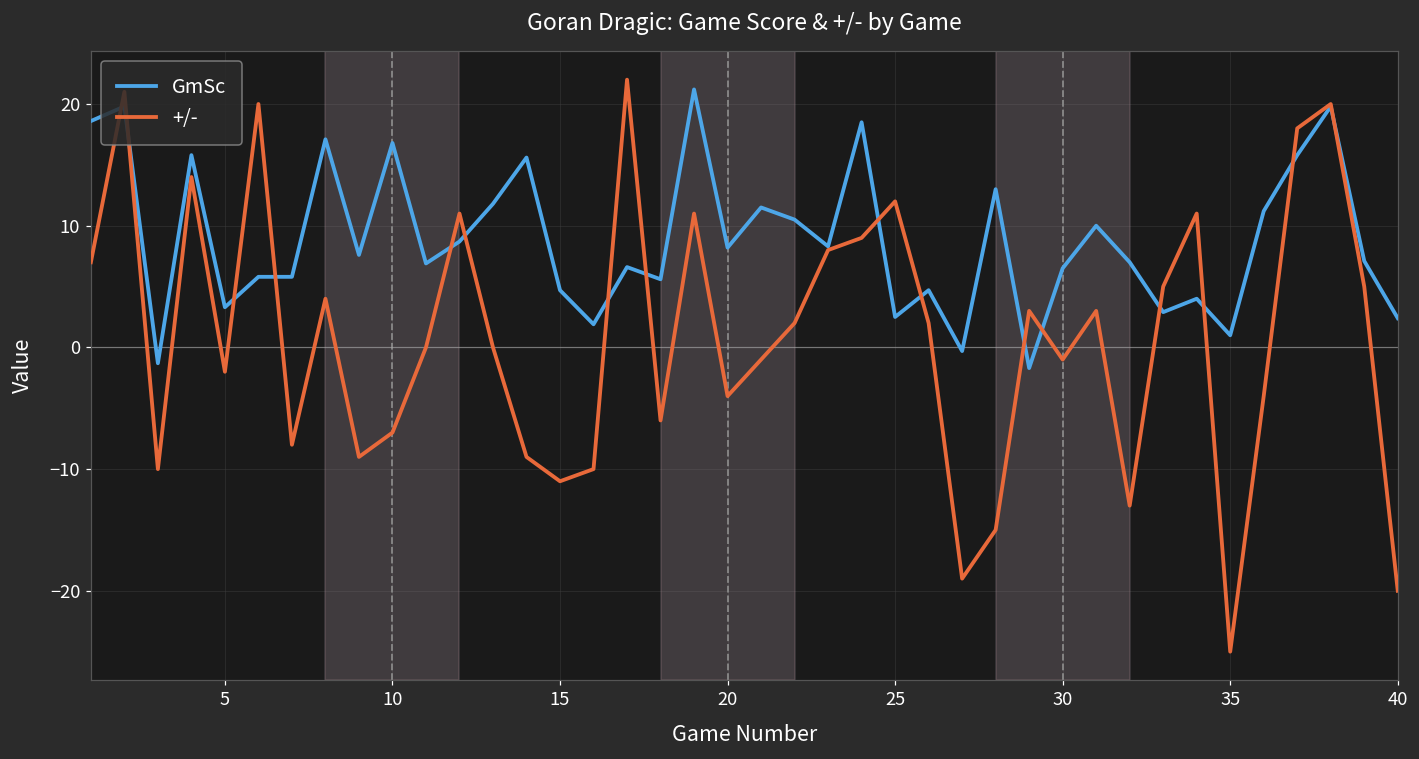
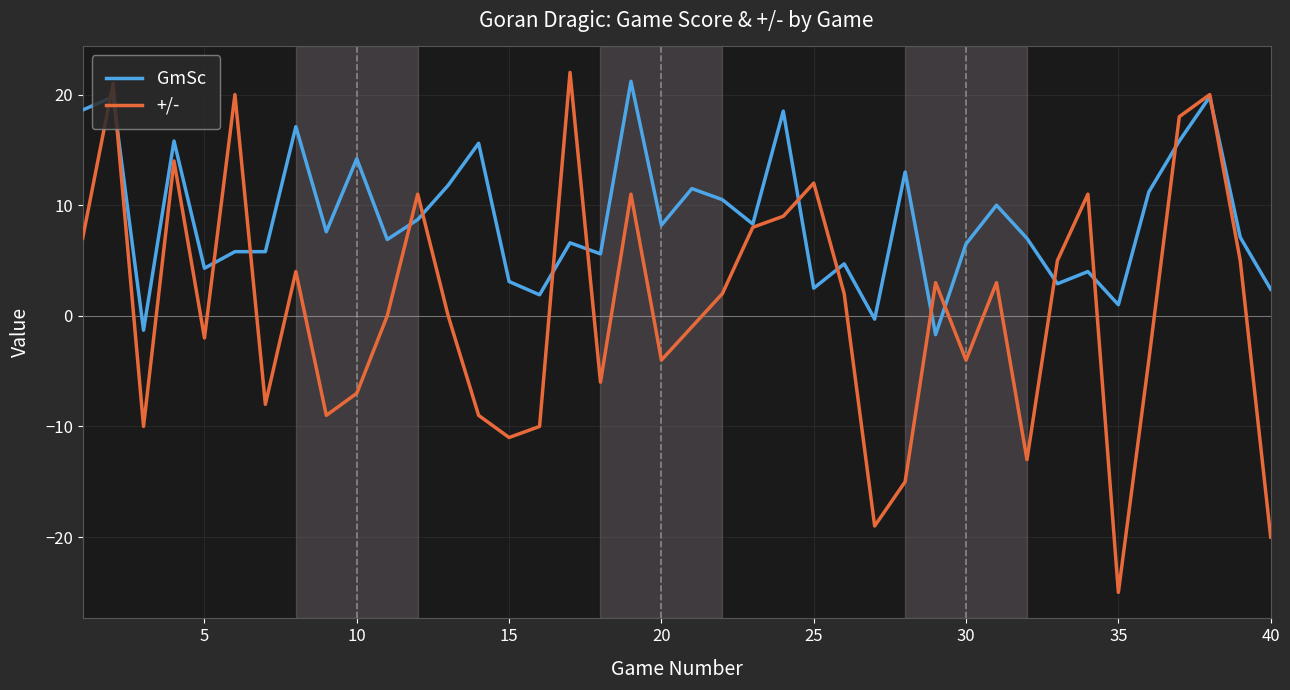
  {
    "GmSc": {
-     "5": 3.3,
-     "10": 16.8,
-     "15": 4.7,
+     "5": 4.3,
+     "10": 14.2,
+     "15": 3.1,
      "20": 8.2,
      "25": 2.5,
      "30": 6.5,
      "35": 1.0,
      "40": 2.4
    },
    "+/-": {
      "5": -2,
      "10": -7,
      "15": -11,
      "20": -4,
      "25": 12,
-     "30": -1,
+     "30": -4,
      "35": -25,
      "40": -20
    }
  }
